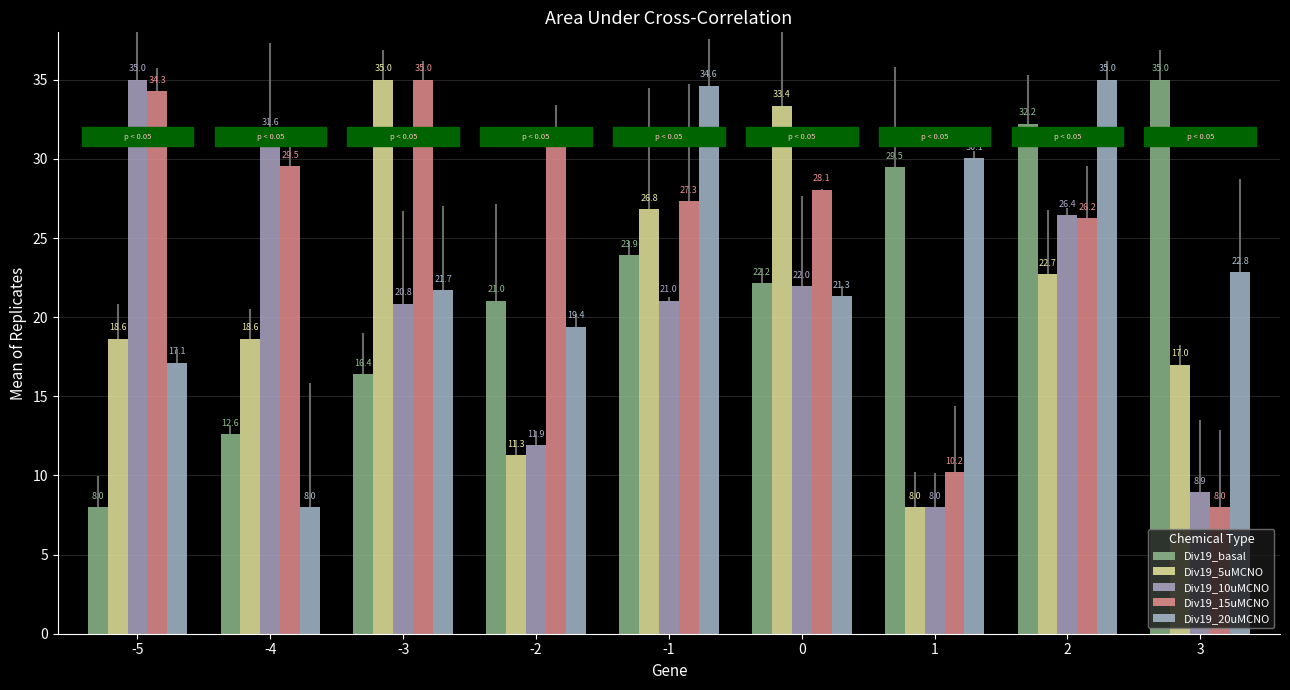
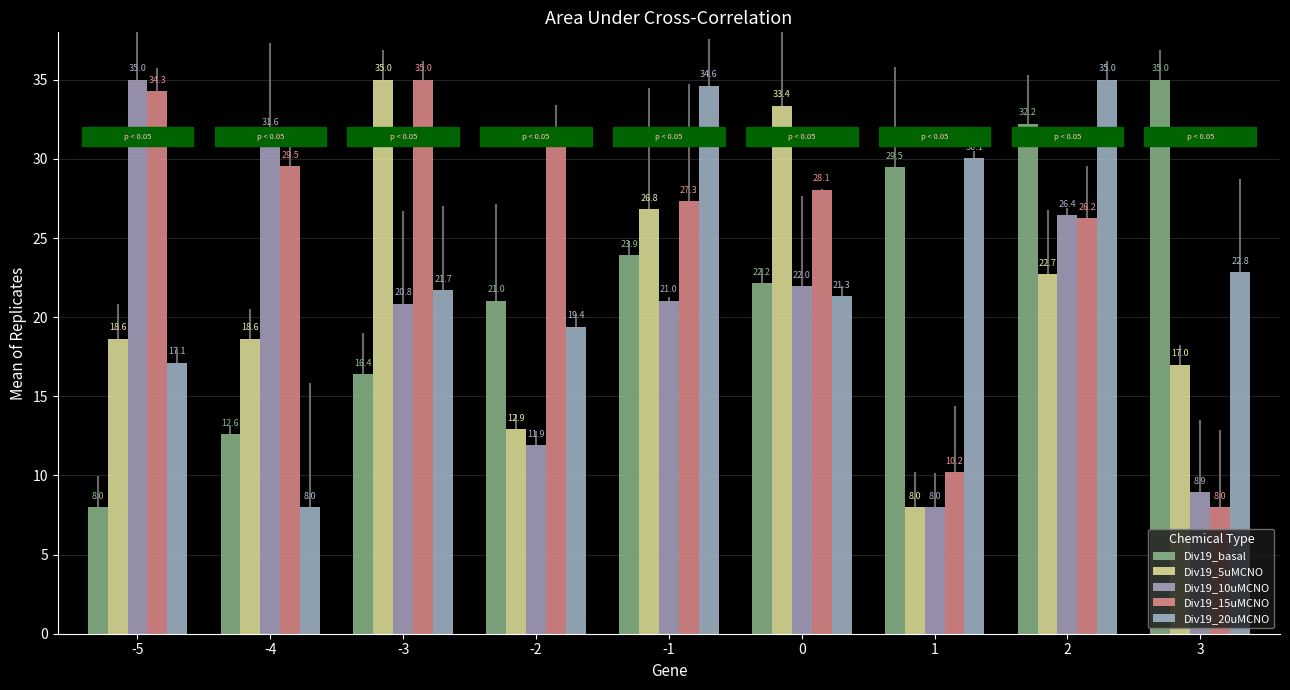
  {
    "Div19_basal": {
      "-5": 8.0,
      "-4": 12.6,
      "-3": 16.4,
      "-2": 21.0,
      "-1": 23.9,
      "0": 22.2,
      "1": 29.5,
      "2": 32.2,
      "3": 35.0
    },
    "Div19_5uMCNO": {
      "-5": 18.6,
      "-4": 18.6,
      "-3": 35.0,
-     "-2": 11.3,
+     "-2": 12.9,
      "-1": 26.8,
      "0": 33.4,
      "1": 8.0,
      "2": 22.7,
      "3": 17.0
    },
    "Div19_15uMCNO": {
      "-5": 34.3,
      "-4": 29.5,
      "-3": 35.0,
      "-1": 27.3,
      "0": 28.1,
      "1": 10.2,
      "2": 26.2,
      "3": 8.0
    }
  }
